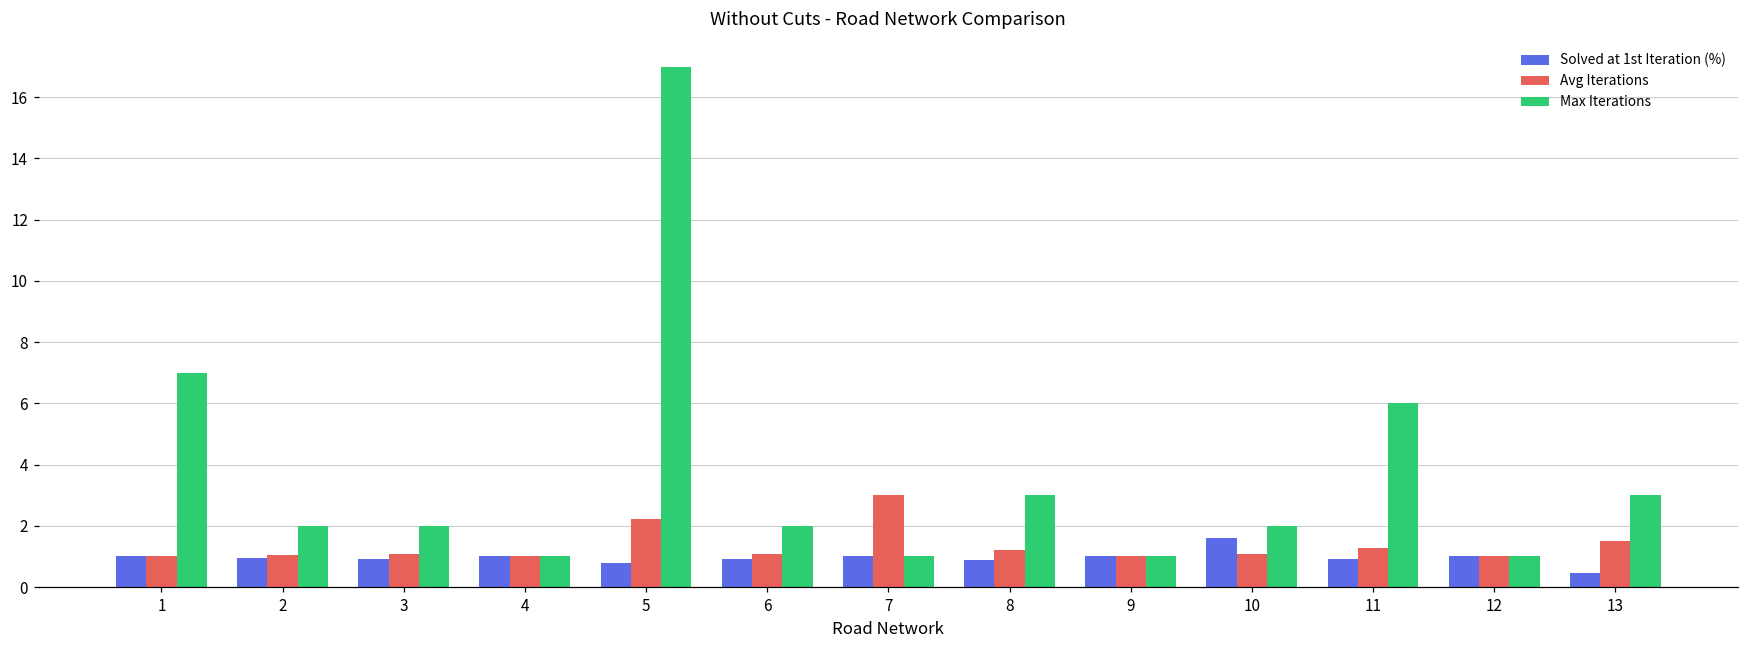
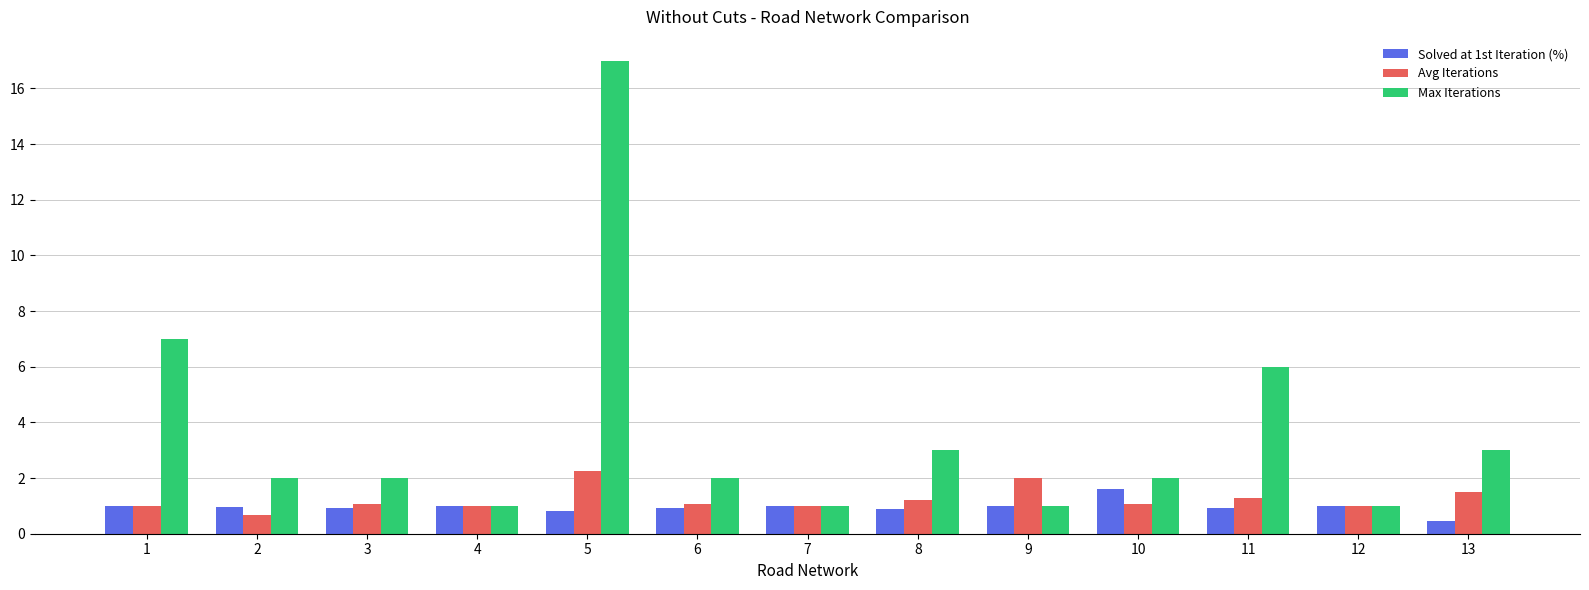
  {
    "Solved at 1st Iteration (%)": {
      "1": 1.0,
      "2": 1.0,
      "3": 0.9,
      "4": 1.0,
      "5": 0.8,
      "6": 0.9,
      "7": 1.0,
      "8": 0.9,
      "9": 1.0,
      "10": 1.6,
      "11": 0.9,
      "12": 1.0,
      "13": 0.5
    },
    "Avg Iterations": {
      "1": 1.0,
-     "2": 1.0,
+     "2": 0.7,
      "3": 1.1,
      "4": 1.0,
      "5": 2.2,
      "6": 1.1,
-     "7": 3,
+     "7": 1,
      "8": 1.2,
-     "9": 1,
+     "9": 2,
      "10": 1.1,
      "11": 1.3,
      "12": 1.0,
      "13": 1.5
    },
    "Max Iterations": {
      "1": 7.0,
      "2": 2.0,
      "3": 2.0,
      "4": 1.0,
      "5": 17.0,
      "6": 2.0,
      "7": 1.0,
      "8": 3.0,
      "9": 1.0,
      "10": 2.0,
      "11": 6.0,
      "12": 1.0,
      "13": 3.0
    }
  }
